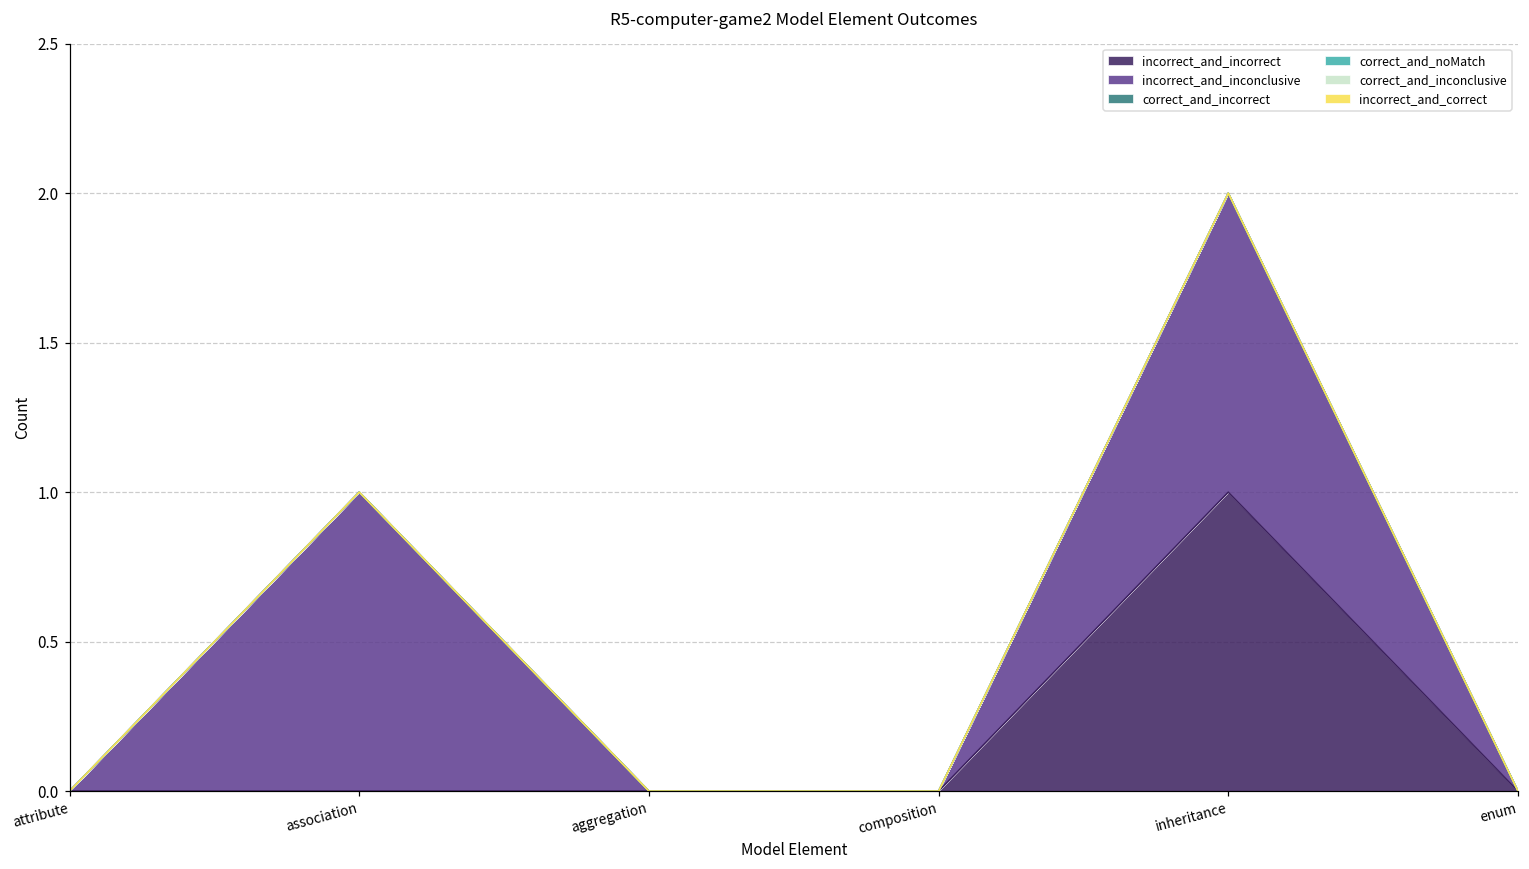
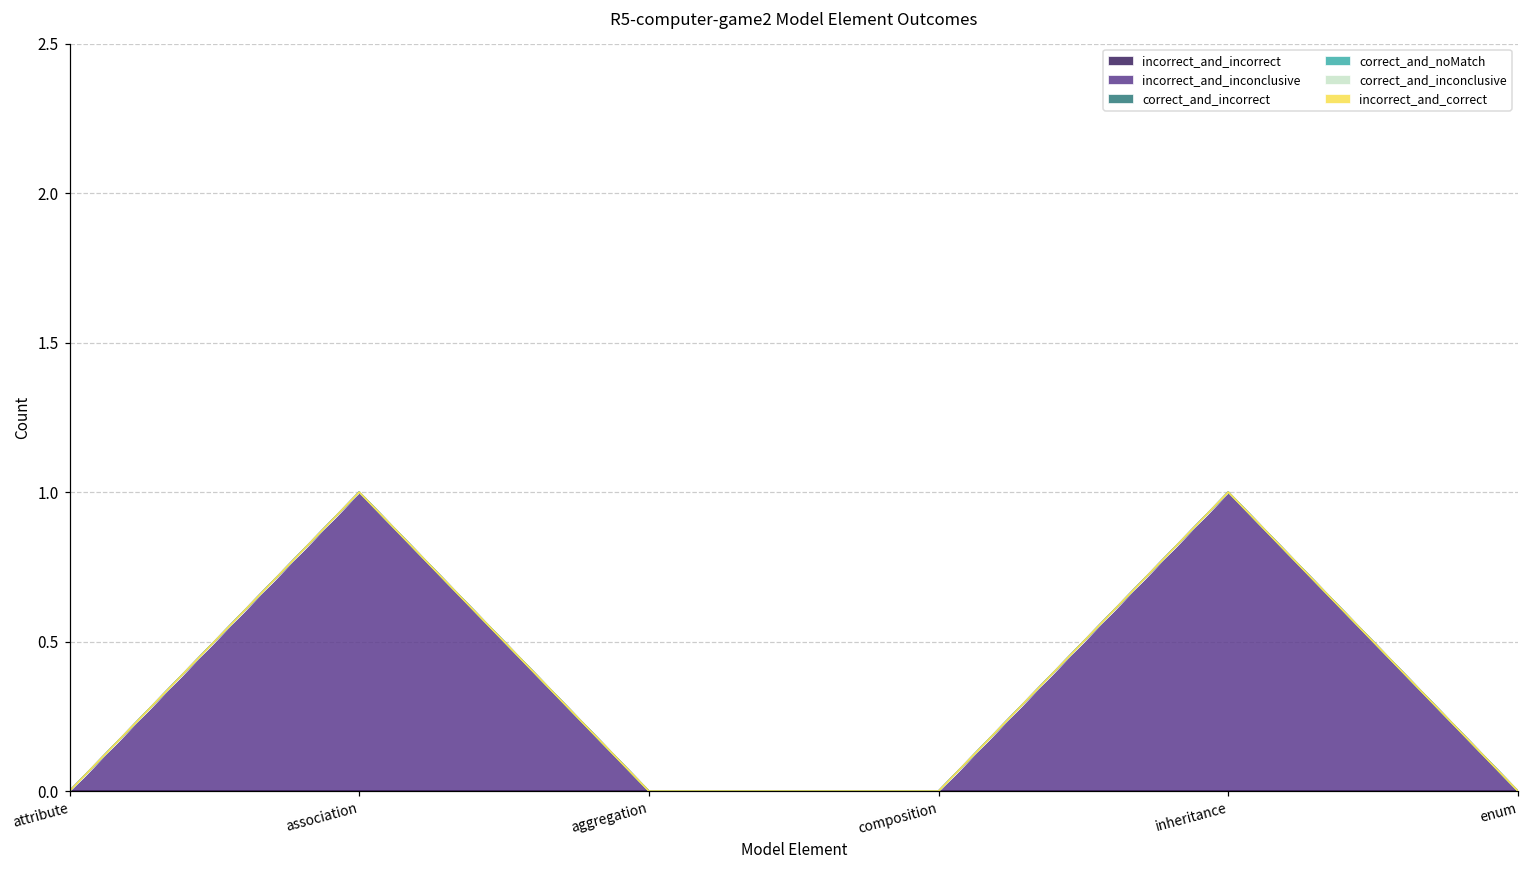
  {
    "incorrect_and_incorrect": {
      "association": 0,
-     "inheritance": 1
+     "inheritance": 0
    }
  }
